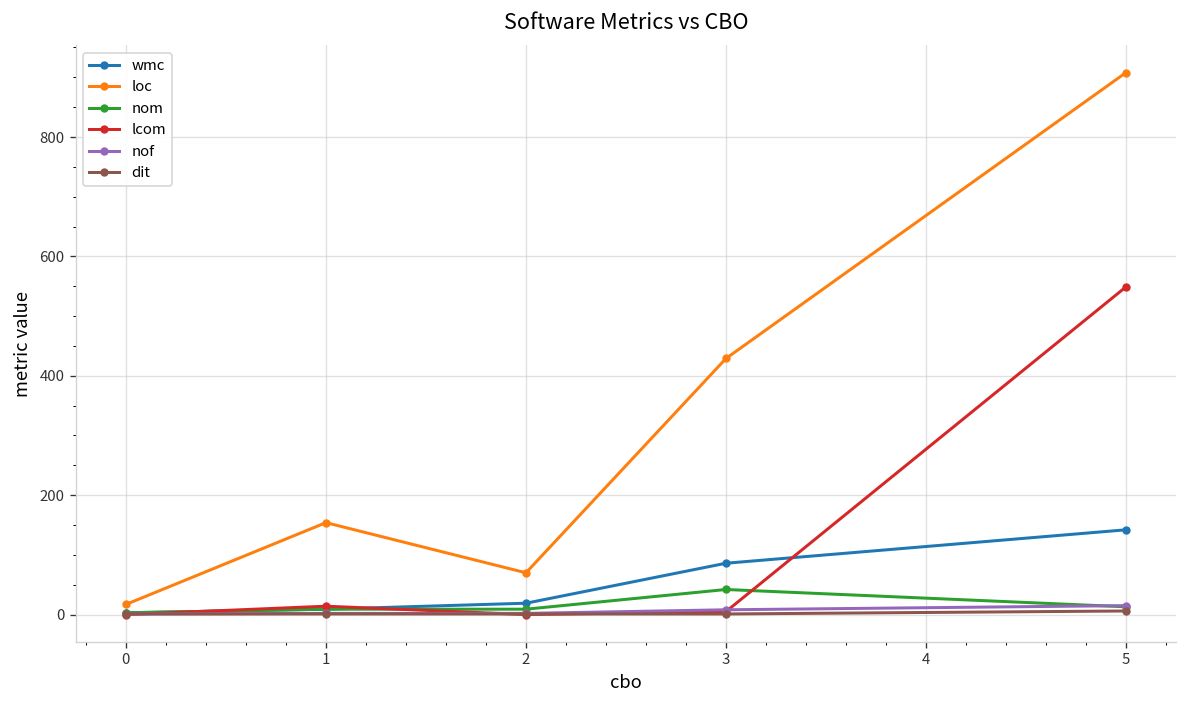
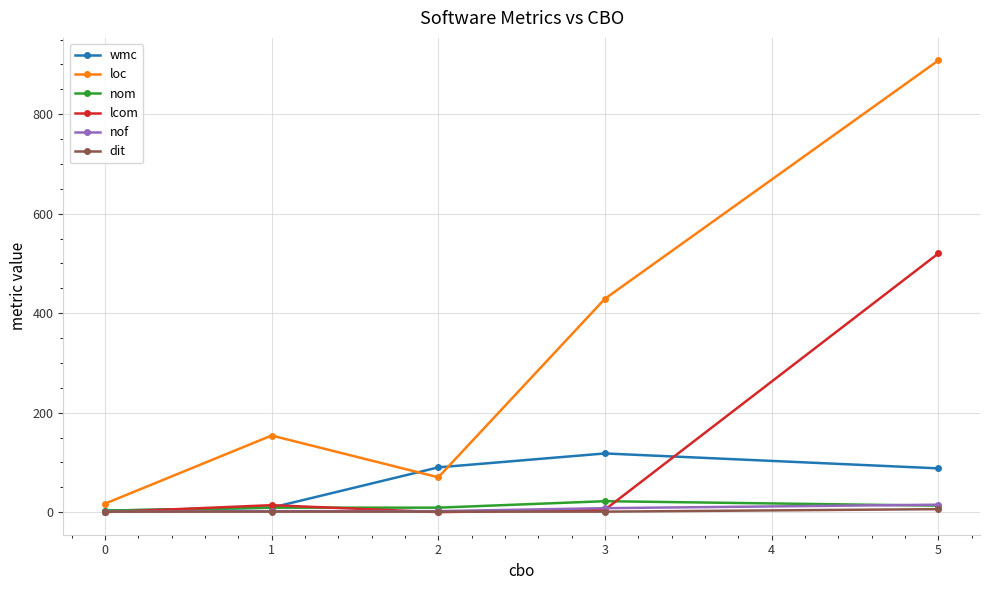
  {
    "wmc": {
-     "2": 20,
-     "3": 90,
-     "5": 140
+     "2": 90,
+     "3": 120,
+     "5": 90
    },
    "loc": {
      "0": 20,
      "1": 150,
      "2": 70,
      "3": 430,
      "5": 910
    },
    "nom": {
      "2": 10,
-     "3": 40
+     "3": 20
    },
    "lcom": {
-     "5": 550
+     "5": 520
    },
    "dit": {
      "5": 10
    }
  }
